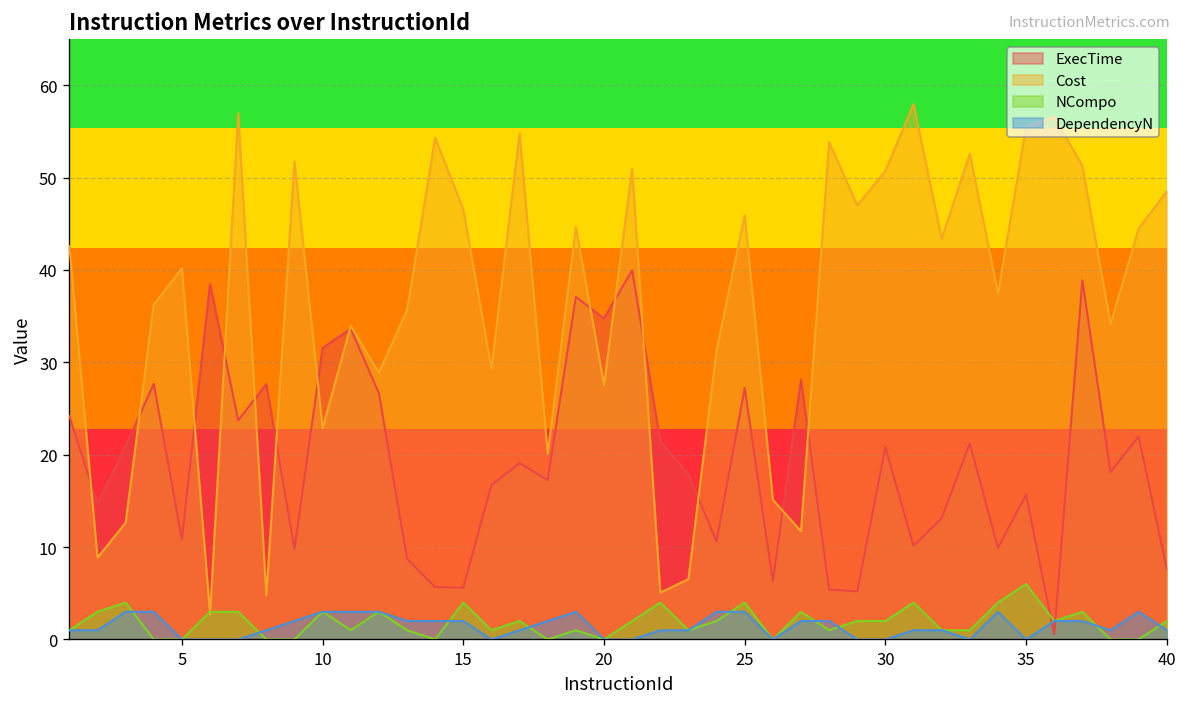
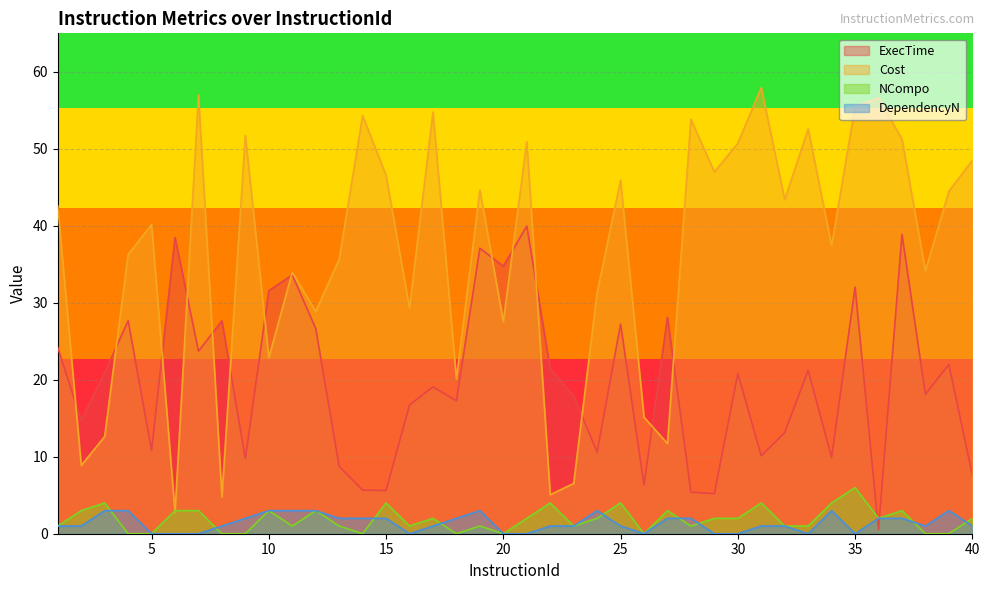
  {
    "ExecTime": {
      "5": 11,
      "10": 32,
      "15": 6,
      "20": 35,
      "25": 27,
      "30": 21,
-     "35": 16,
+     "35": 32,
      "40": 8
    },
    "Cost": {
      "5": 40,
      "10": 23,
      "15": 47,
      "20": 28,
      "25": 46,
      "30": 51,
      "40": 49
    },
    "NCompo": {
      "15": 4,
      "25": 4,
      "30": 2,
      "35": 6,
      "40": 2
    },
    "DependencyN": {
      "15": 2,
-     "25": 3,
+     "25": 1,
      "30": 0,
      "35": 0,
      "40": 1
    }
  }
